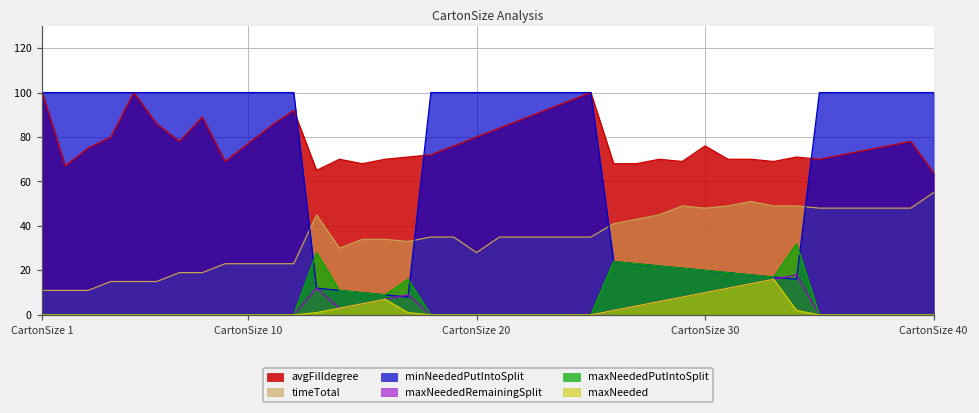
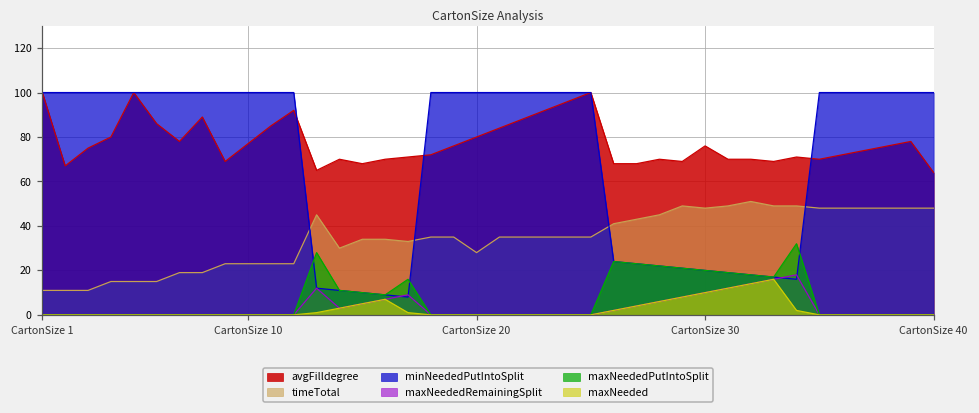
  {
    "avgFilldegree": {
      "CartonSize 10": 77,
      "CartonSize 20": 80,
      "CartonSize 30": 76,
      "CartonSize 40": 64
    },
    "timeTotal": {
      "CartonSize 1": 11,
      "CartonSize 10": 23,
      "CartonSize 20": 28,
      "CartonSize 30": 48,
-     "CartonSize 40": 55
+     "CartonSize 40": 48
    },
    "minNeededPutIntoSplit": {
      "CartonSize 10": 100,
      "CartonSize 20": 100,
      "CartonSize 40": 100
    }
  }
